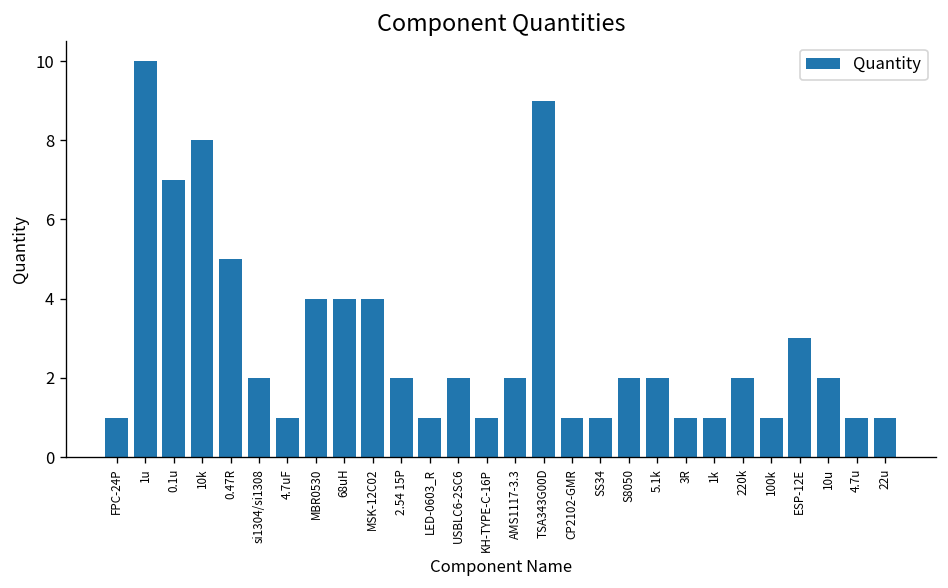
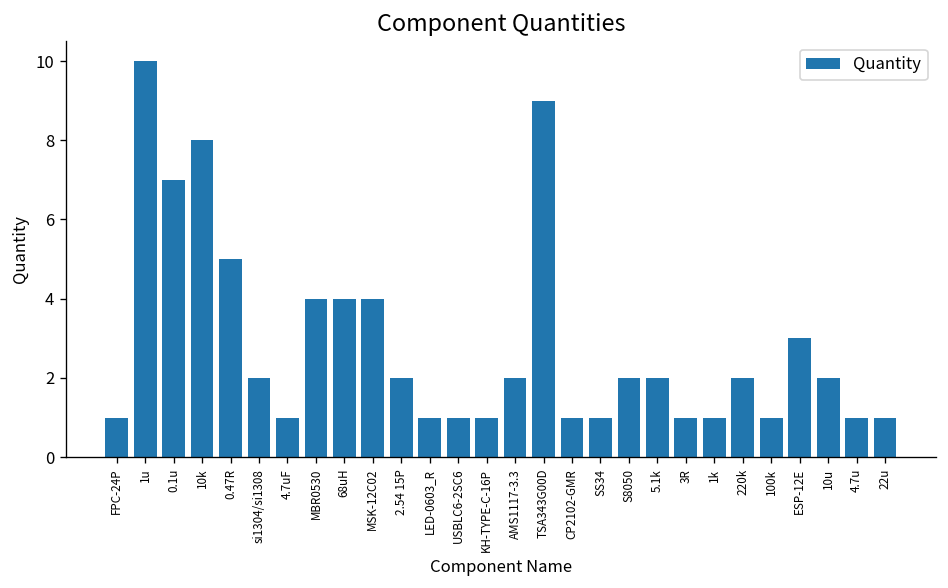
  {
    "FPC-24P": 1,
    "1u": 10,
    "0.1u": 7,
    "10k": 8,
    "0.47R": 5,
    "si1304/si1308": 2,
    "4.7uF": 1,
    "MBR0530": 4,
    "68uH": 4,
    "MSK-12C02": 4,
    "2.54 15P": 2,
    "LED-0603_R": 1,
-   "USBLC6-2SC6": 2,
+   "USBLC6-2SC6": 1,
    "KH-TYPE-C-16P": 1,
    "AMS1117-3.3": 2,
    "TSA343G00D": 9,
    "CP2102-GMR": 1,
    "SS34": 1,
    "S8050": 2,
    "5.1k": 2,
    "3R": 1,
    "1k": 1,
    "220k": 2,
    "100k": 1,
    "ESP-12E": 3,
    "10u": 2,
    "4.7u": 1,
    "22u": 1
  }
